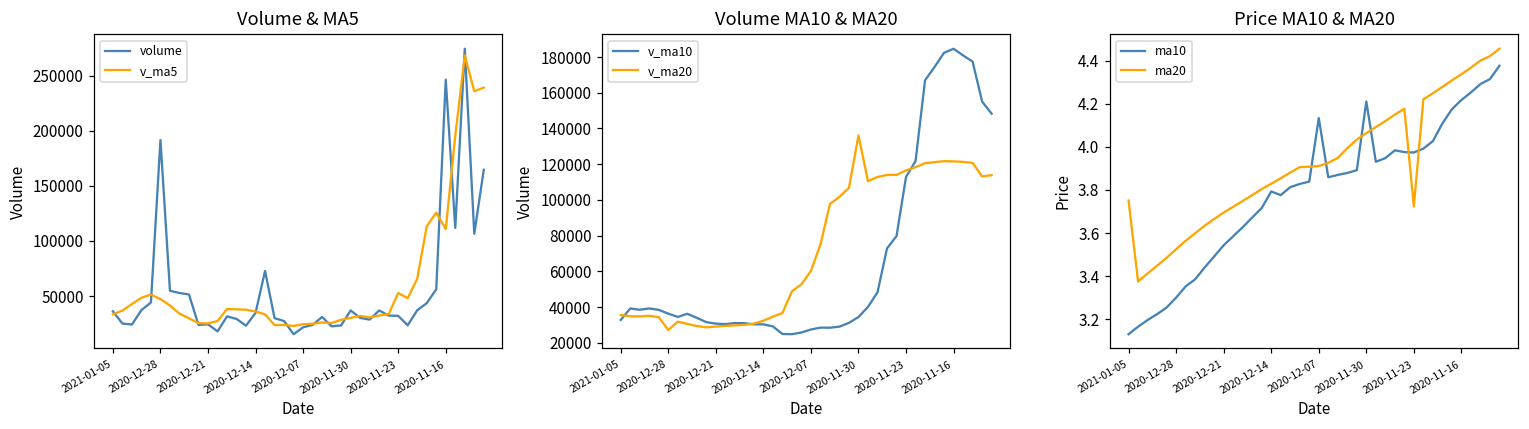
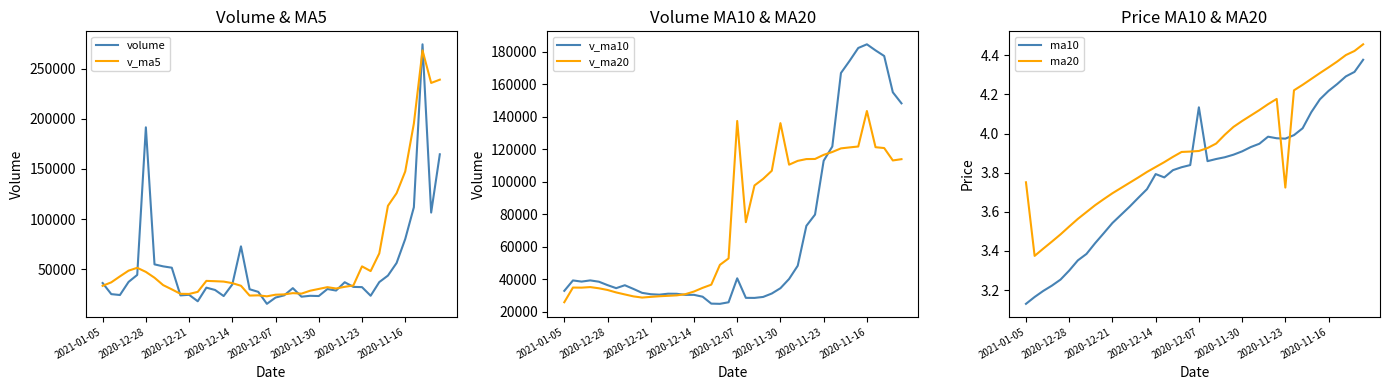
  {
    "Volume & MA5": {
      "volume": {
        "2021-01-05": 36000,
        "2020-12-28": 191000,
        "2020-12-07": 22000,
-       "2020-11-30": 37000,
+       "2020-11-30": 23000,
        "2020-11-23": 32000,
-       "2020-11-16": 246000
+       "2020-11-16": 80000
      },
      "v_ma5": {
        "2021-01-05": 33000,
        "2020-12-28": 47000,
        "2020-12-07": 25000,
        "2020-11-30": 30000,
        "2020-11-23": 53000,
-       "2020-11-16": 111000
+       "2020-11-16": 147000
      }
    },
    "Volume MA10 & MA20": {
      "v_ma10": {
        "2021-01-05": 33000,
        "2020-12-28": 36000,
        "2020-12-21": 31000,
        "2020-12-14": 30000,
-       "2020-12-07": 27000,
+       "2020-12-07": 41000,
        "2020-11-30": 34000,
        "2020-11-23": 113000,
        "2020-11-16": 185000
      },
      "v_ma20": {
-       "2021-01-05": 36000,
-       "2020-12-28": 27000,
+       "2021-01-05": 26000,
+       "2020-12-28": 33000,
        "2020-12-21": 29000,
        "2020-12-14": 32000,
-       "2020-12-07": 60000,
+       "2020-12-07": 137000,
        "2020-11-30": 136000,
        "2020-11-23": 117000,
-       "2020-11-16": 122000
+       "2020-11-16": 144000
      }
    },
    "Price MA10 & MA20": {
      "ma10": {
        "2021-01-05": 3.13,
        "2020-12-28": 3.30,
        "2020-12-21": 3.54,
        "2020-12-14": 3.79,
        "2020-12-07": 4.13,
-       "2020-11-30": 4.21,
+       "2020-11-30": 3.91,
        "2020-11-23": 3.97,
        "2020-11-16": 4.22
      },
      "ma20": {
        "2021-01-05": 3.75,
        "2020-12-28": 3.53,
        "2020-12-21": 3.70,
        "2020-12-14": 3.83,
        "2020-12-07": 3.91,
        "2020-11-30": 4.06,
        "2020-11-23": 3.72,
        "2020-11-16": 4.34
      }
    }
  }
